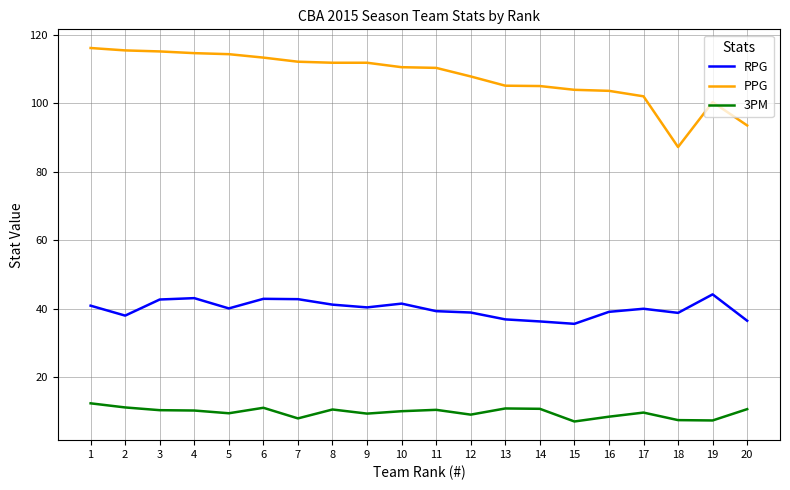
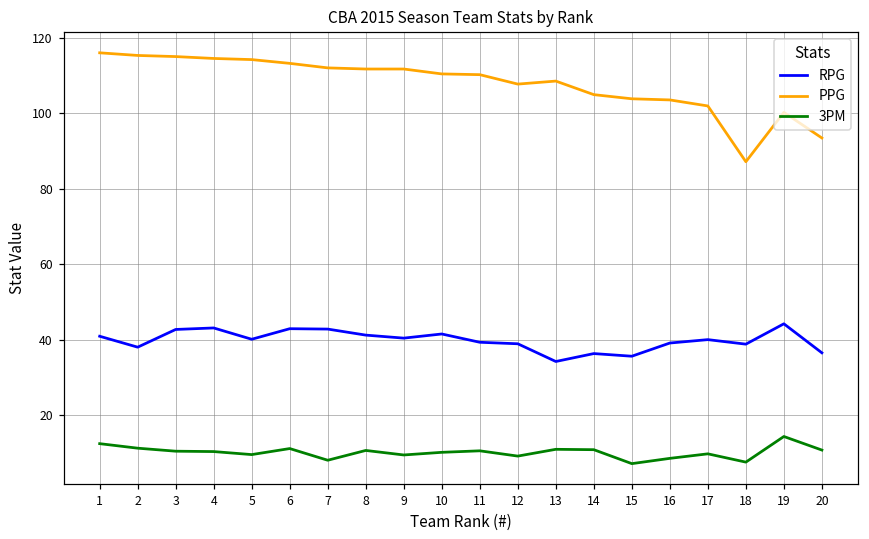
  {
    "RPG": {
      "1": 41,
      "2": 38,
      "3": 43,
      "4": 43,
      "5": 40,
      "6": 43,
      "7": 43,
      "8": 41,
      "9": 40,
      "10": 42,
      "11": 39,
      "12": 39,
-     "13": 37,
+     "13": 34,
      "14": 36,
      "15": 36,
      "16": 39,
      "17": 40,
      "18": 39,
      "19": 44,
      "20": 37
    },
    "PPG": {
      "1": 116,
      "2": 115,
      "3": 115,
      "4": 115,
      "5": 114,
      "6": 113,
      "7": 112,
      "8": 112,
      "9": 112,
      "10": 111,
      "11": 110,
      "12": 108,
-     "13": 105,
+     "13": 109,
      "14": 105,
      "15": 104,
      "16": 104,
      "17": 102,
      "18": 87,
      "20": 94
    },
    "3PM": {
      "1": 12,
      "2": 11,
      "3": 10,
      "4": 10,
      "5": 10,
      "6": 11,
      "7": 8,
      "8": 11,
      "9": 9,
      "10": 10,
      "11": 11,
      "12": 9,
      "13": 11,
      "14": 11,
      "15": 7,
      "16": 9,
      "17": 10,
      "18": 8,
-     "19": 7,
+     "19": 14,
      "20": 11
    }
  }
